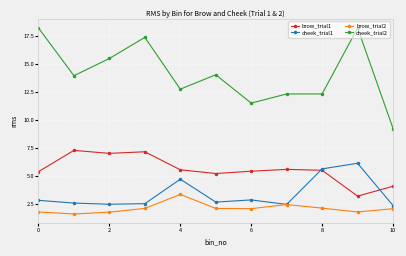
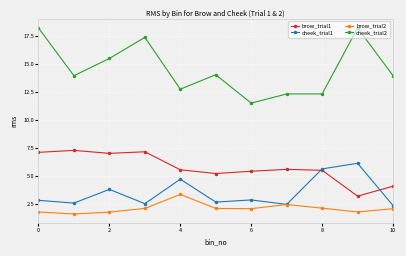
  {
    "brow_trial1": {
-     "0": 5.4,
+     "0": 7.1,
      "2": 7.0,
      "4": 5.6,
      "6": 5.4,
      "10": 4.1
    },
    "cheek_trial1": {
      "0": 2.8,
-     "2": 2.5,
+     "2": 3.8,
      "4": 4.7,
      "6": 2.9,
      "10": 2.4
    },
    "brow_trial2": {
      "0": 1.8,
      "2": 1.8,
      "4": 3.4,
      "6": 2.1,
      "8": 2.2,
      "10": 2.1
    },
    "cheek_trial2": {
      "0": 18.2,
      "2": 15.5,
      "4": 12.7,
      "6": 11.5,
      "8": 12.3,
-     "10": 9.2
+     "10": 14.0
    }
  }
